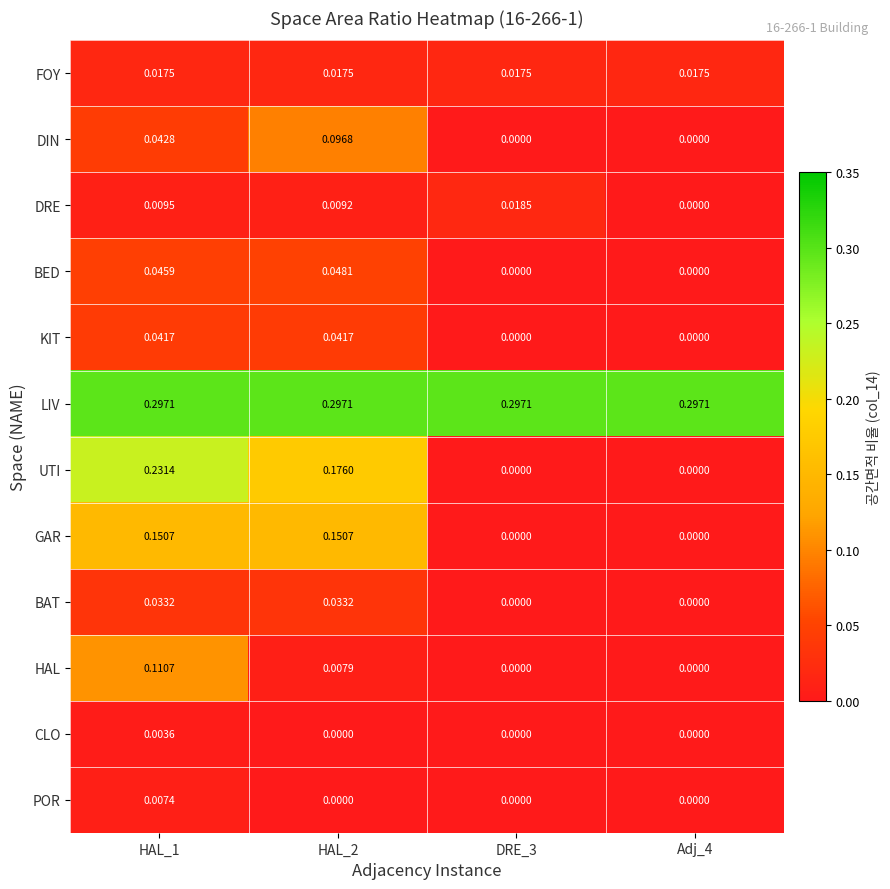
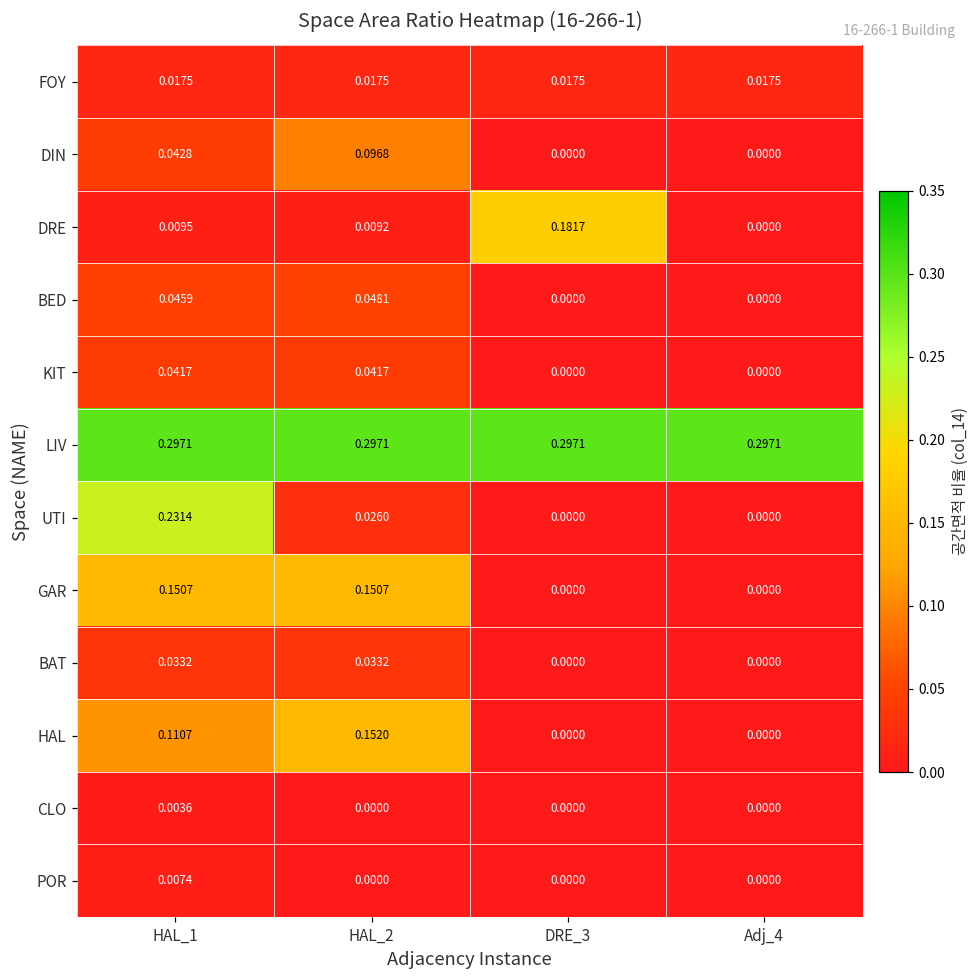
  {
    "FOY": {
      "HAL_1": 0.0175,
      "HAL_2": 0.0175,
      "DRE_3": 0.0175,
      "Adj_4": 0.0175
    },
    "DIN": {
      "HAL_1": 0.0428,
      "HAL_2": 0.0968,
      "DRE_3": 0.0000,
      "Adj_4": 0.0000
    },
    "DRE": {
      "HAL_1": 0.0095,
      "HAL_2": 0.0092,
-     "DRE_3": 0.0185,
+     "DRE_3": 0.1817,
      "Adj_4": 0.0000
    },
    "BED": {
      "HAL_1": 0.0459,
      "HAL_2": 0.0481,
      "DRE_3": 0.0000,
      "Adj_4": 0.0000
    },
    "KIT": {
      "HAL_1": 0.0417,
      "HAL_2": 0.0417,
      "DRE_3": 0.0000,
      "Adj_4": 0.0000
    },
    "LIV": {
      "HAL_1": 0.2971,
      "HAL_2": 0.2971,
      "DRE_3": 0.2971,
      "Adj_4": 0.2971
    },
    "UTI": {
      "HAL_1": 0.2314,
-     "HAL_2": 0.1760,
+     "HAL_2": 0.0260,
      "DRE_3": 0.0000,
      "Adj_4": 0.0000
    },
    "GAR": {
      "HAL_1": 0.1507,
      "HAL_2": 0.1507,
      "DRE_3": 0.0000,
      "Adj_4": 0.0000
    },
    "BAT": {
      "HAL_1": 0.0332,
      "HAL_2": 0.0332,
      "DRE_3": 0.0000,
      "Adj_4": 0.0000
    },
    "HAL": {
      "HAL_1": 0.1107,
-     "HAL_2": 0.0079,
+     "HAL_2": 0.1520,
      "DRE_3": 0.0000,
      "Adj_4": 0.0000
    },
    "CLO": {
      "HAL_1": 0.0036,
      "HAL_2": 0.0000,
      "DRE_3": 0.0000,
      "Adj_4": 0.0000
    },
    "POR": {
      "HAL_1": 0.0074,
      "HAL_2": 0.0000,
      "DRE_3": 0.0000,
      "Adj_4": 0.0000
    }
  }
